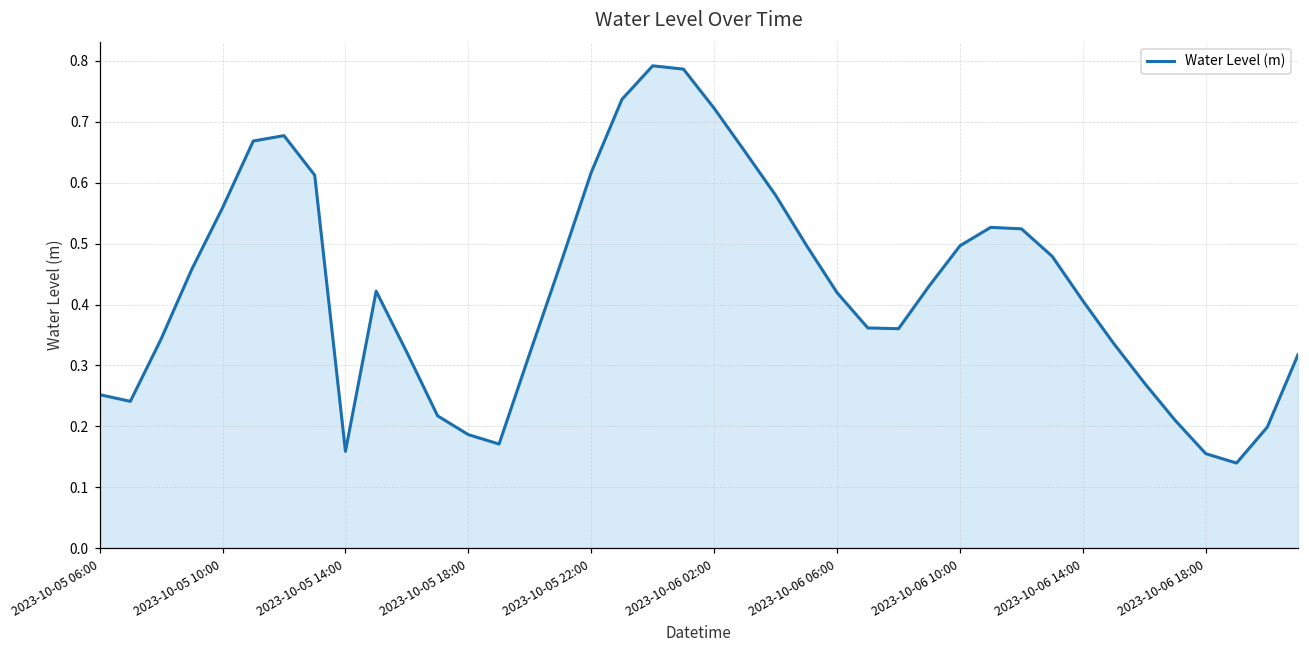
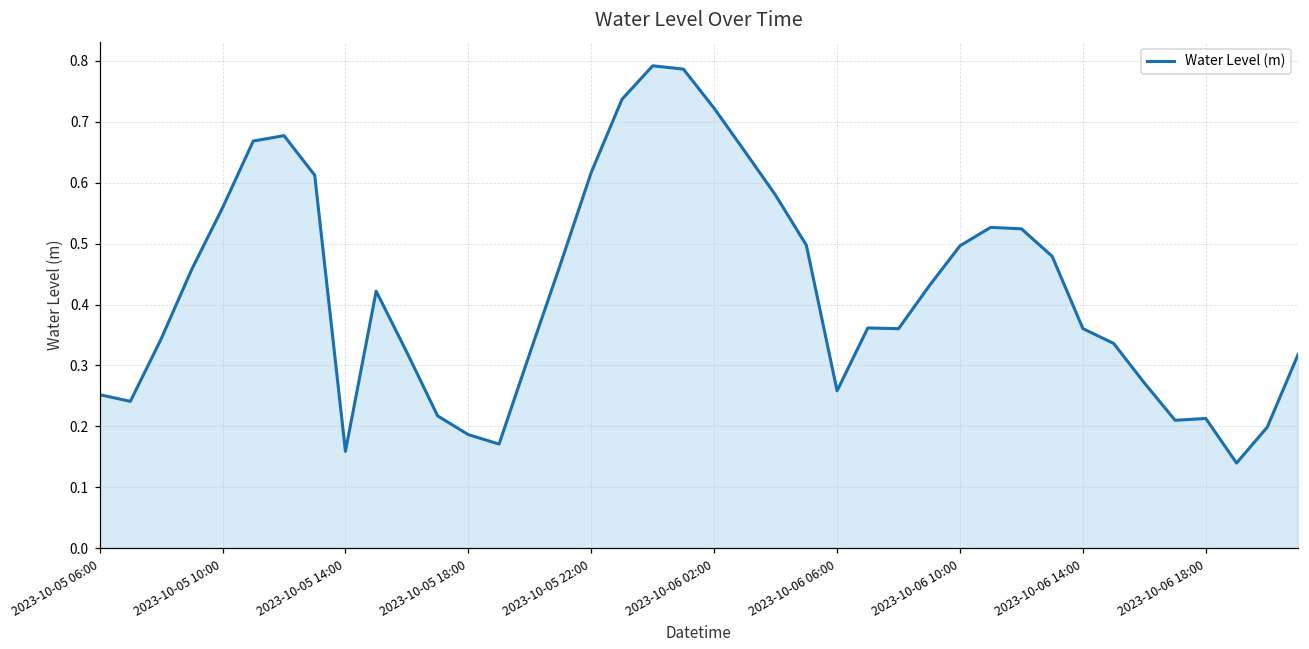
  {
    "2023-10-05 06:00": 0.25,
    "2023-10-05 10:00": 0.56,
    "2023-10-05 14:00": 0.16,
    "2023-10-05 18:00": 0.19,
    "2023-10-05 22:00": 0.62,
    "2023-10-06 02:00": 0.72,
-   "2023-10-06 06:00": 0.42,
+   "2023-10-06 06:00": 0.26,
    "2023-10-06 10:00": 0.50,
-   "2023-10-06 14:00": 0.41,
-   "2023-10-06 18:00": 0.16
+   "2023-10-06 14:00": 0.36,
+   "2023-10-06 18:00": 0.21
  }
